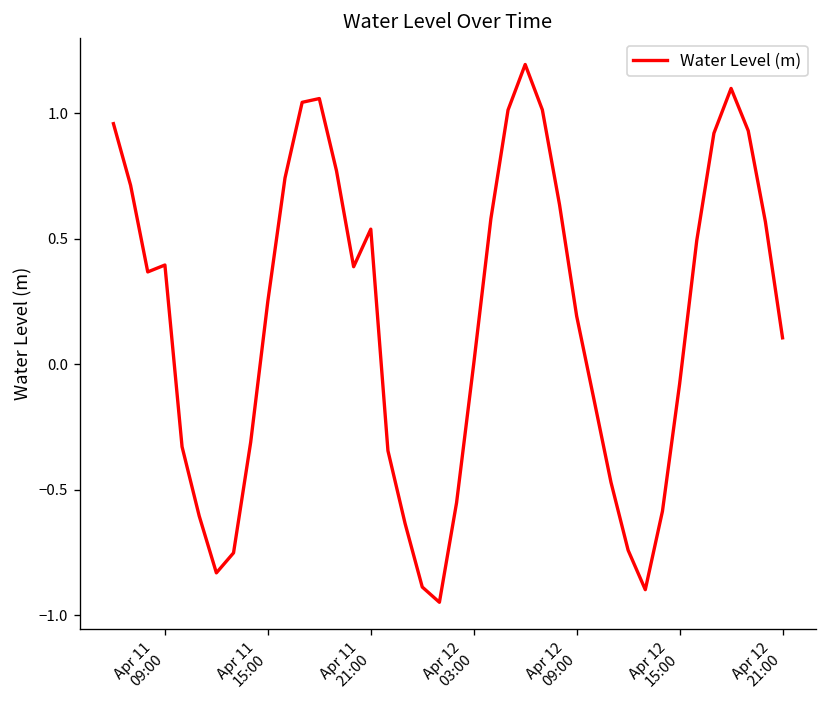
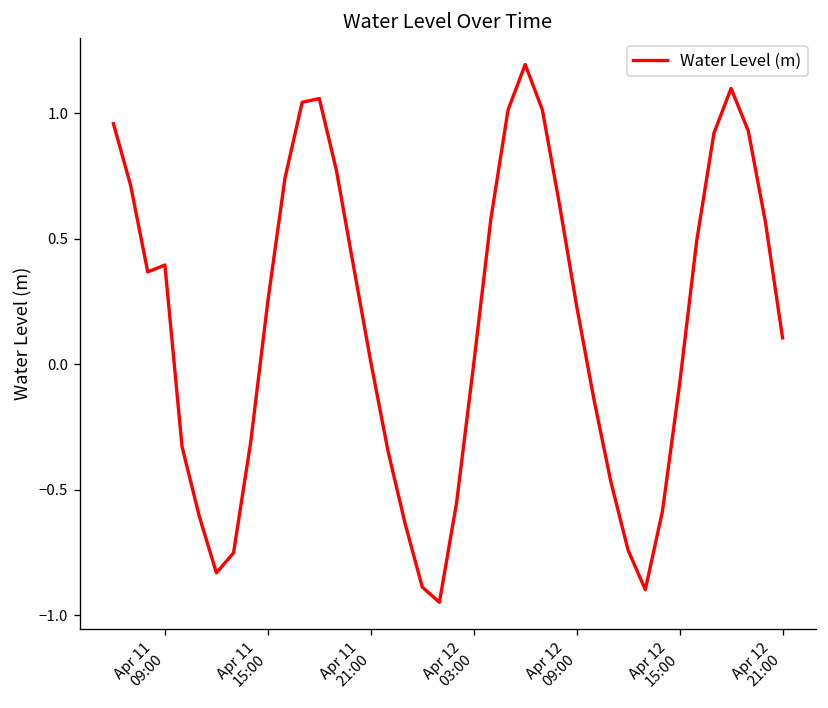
  {
    "Apr 11 09:00": 0.39,
    "Apr 11 15:00": 0.25,
-   "Apr 11 21:00": 0.54,
+   "Apr 11 21:00": 0.01,
    "Apr 12 03:00": 0.00,
-   "Apr 12 09:00": 0.19,
+   "Apr 12 09:00": 0.23,
    "Apr 12 15:00": -0.08,
    "Apr 12 21:00": 0.10
  }
